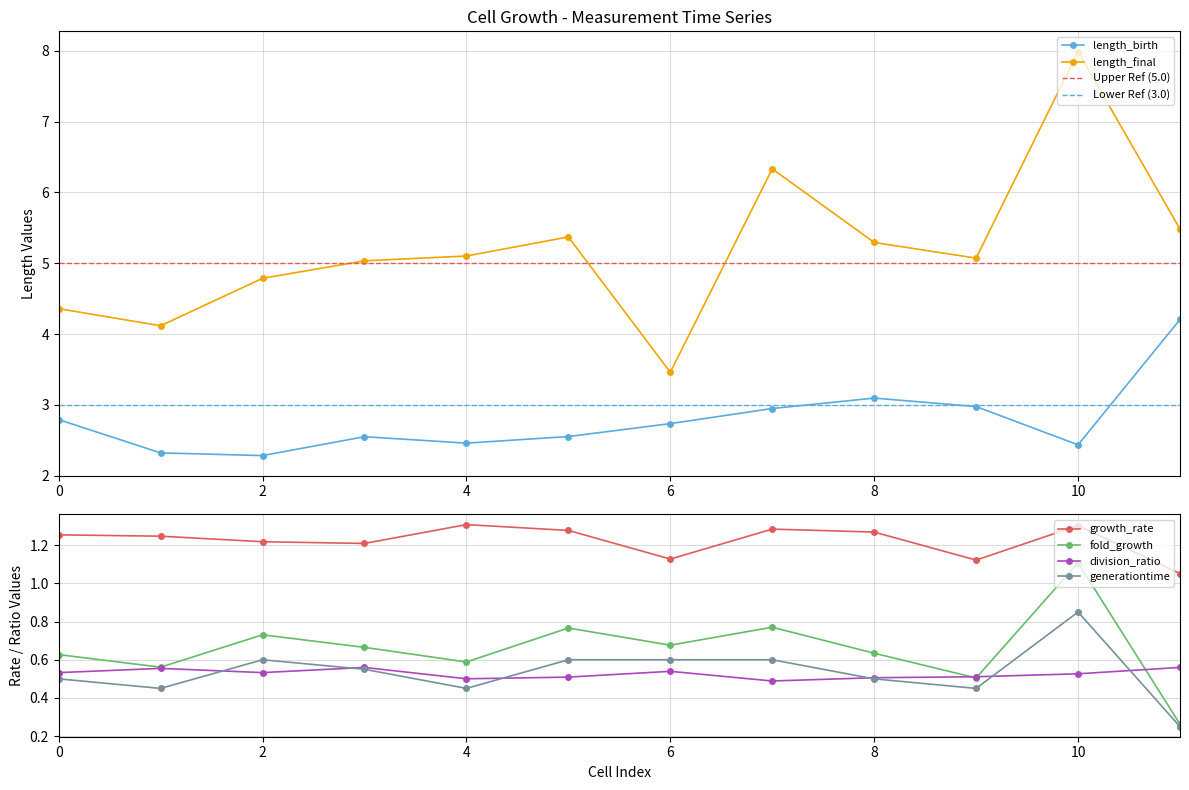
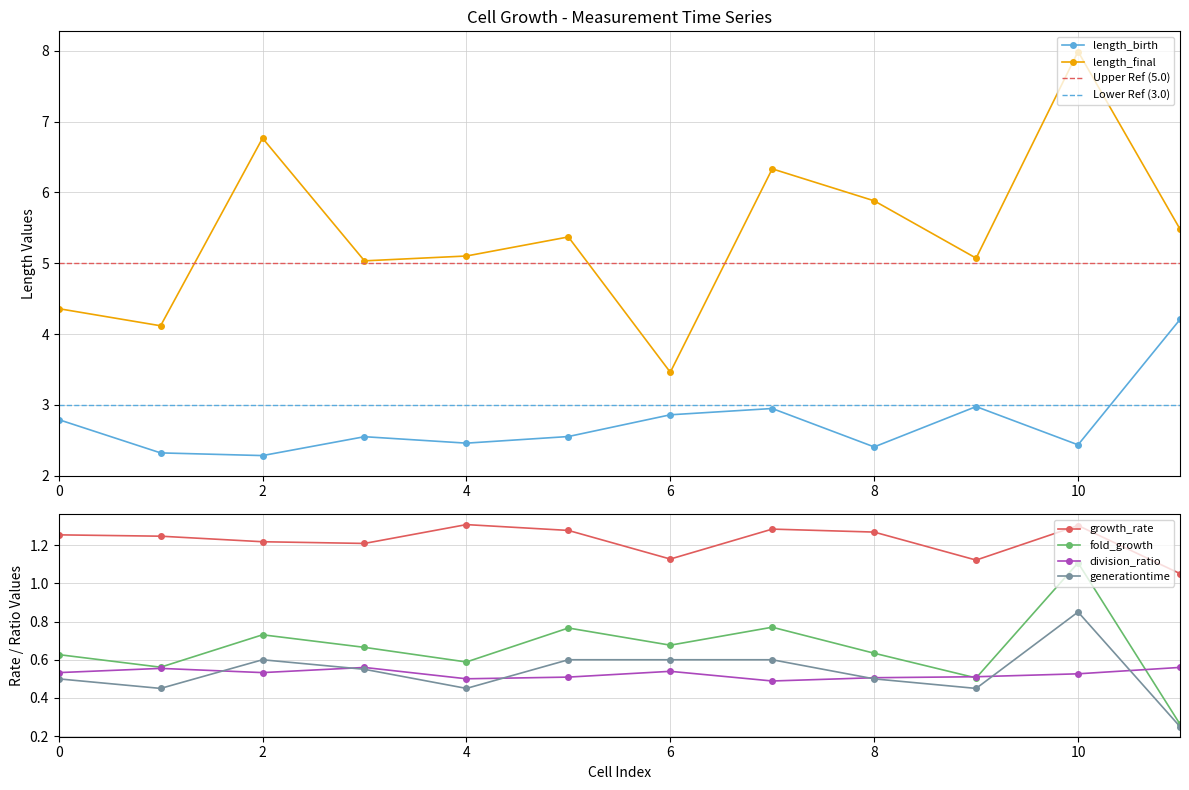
  {
    "Cell Growth - Measurement Time Series": {
      "length_birth": {
        "0": 2.8,
        "2": 2.3,
        "4": 2.5,
-       "6": 2.7,
-       "8": 3.1,
+       "6": 2.9,
+       "8": 2.4,
        "10": 2.4
      },
      "length_final": {
        "0": 4.4,
-       "2": 4.8,
+       "2": 6.8,
        "4": 5.1,
        "6": 3.5,
-       "8": 5.3
+       "8": 5.9
      }
    }
  }
